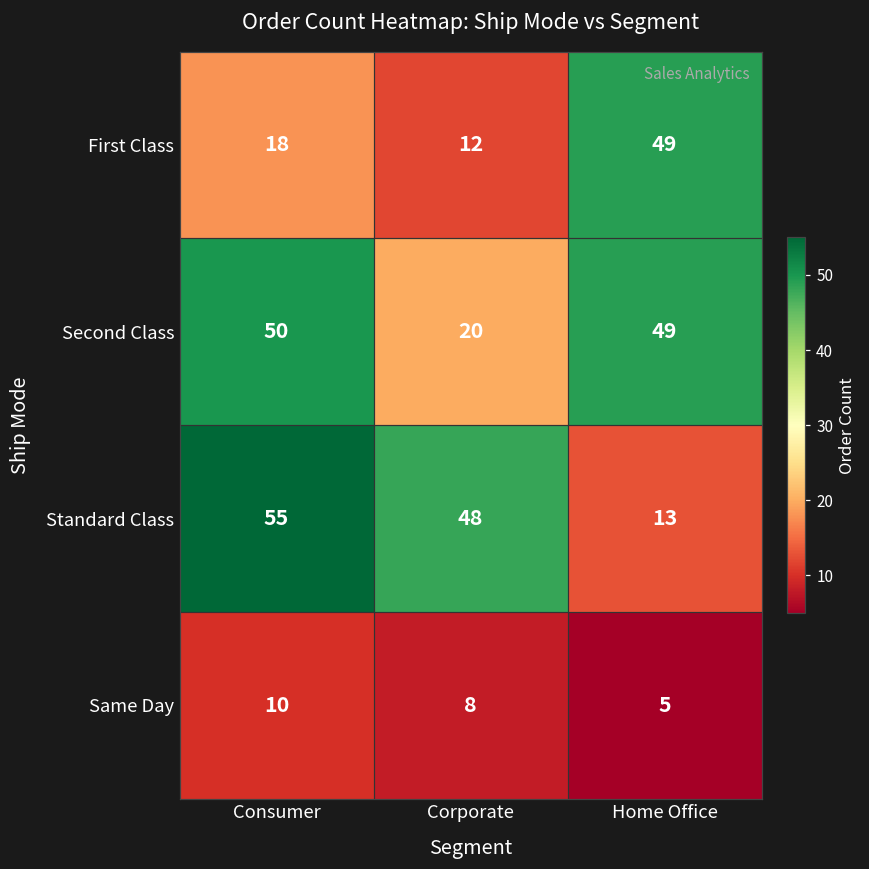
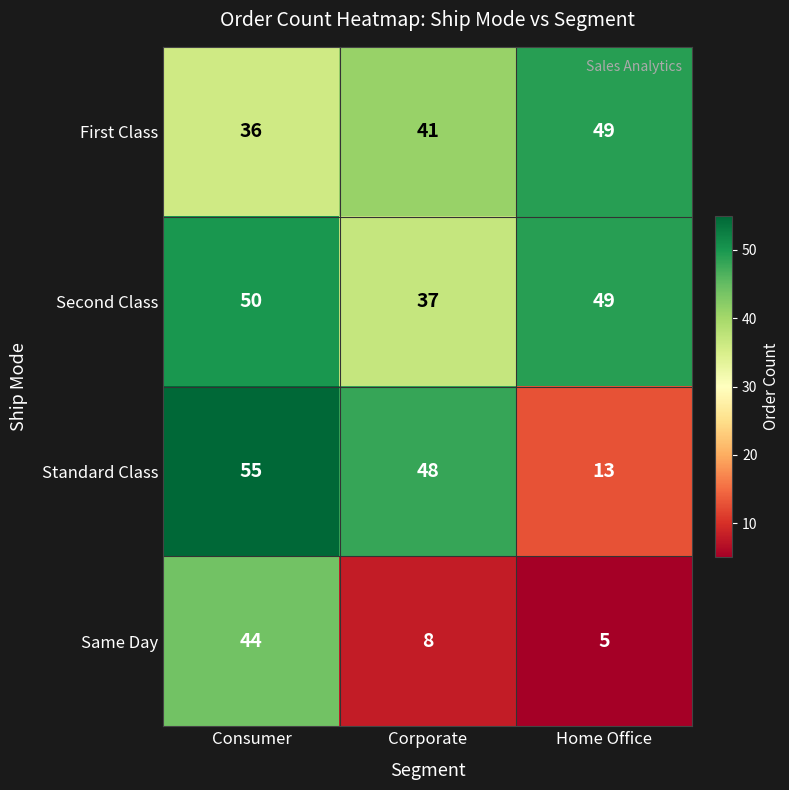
  {
    "First Class": {
-     "Consumer": 18,
-     "Corporate": 12
+     "Consumer": 36,
+     "Corporate": 41
    },
    "Second Class": {
      "Consumer": 50,
-     "Corporate": 20,
+     "Corporate": 37,
      "Home Office": 49
    },
    "Standard Class": {
      "Consumer": 55,
      "Corporate": 48,
      "Home Office": 13
    },
    "Same Day": {
-     "Consumer": 10,
+     "Consumer": 44,
      "Corporate": 8,
      "Home Office": 5
    }
  }
